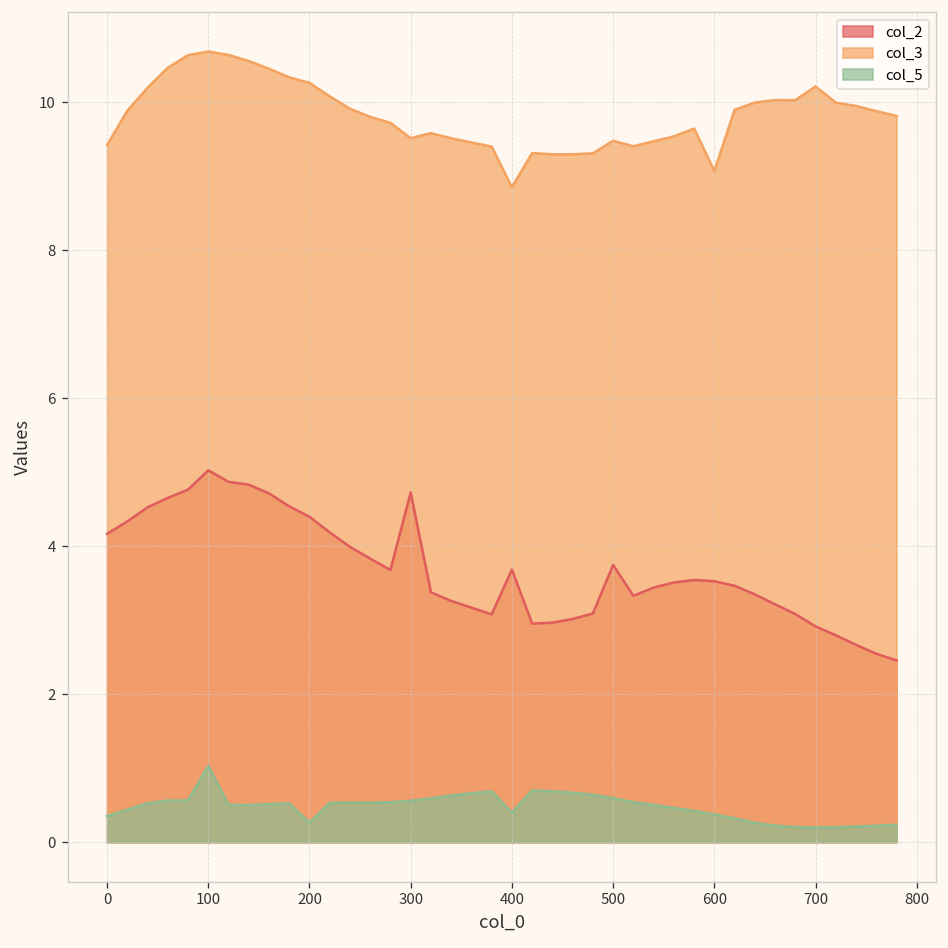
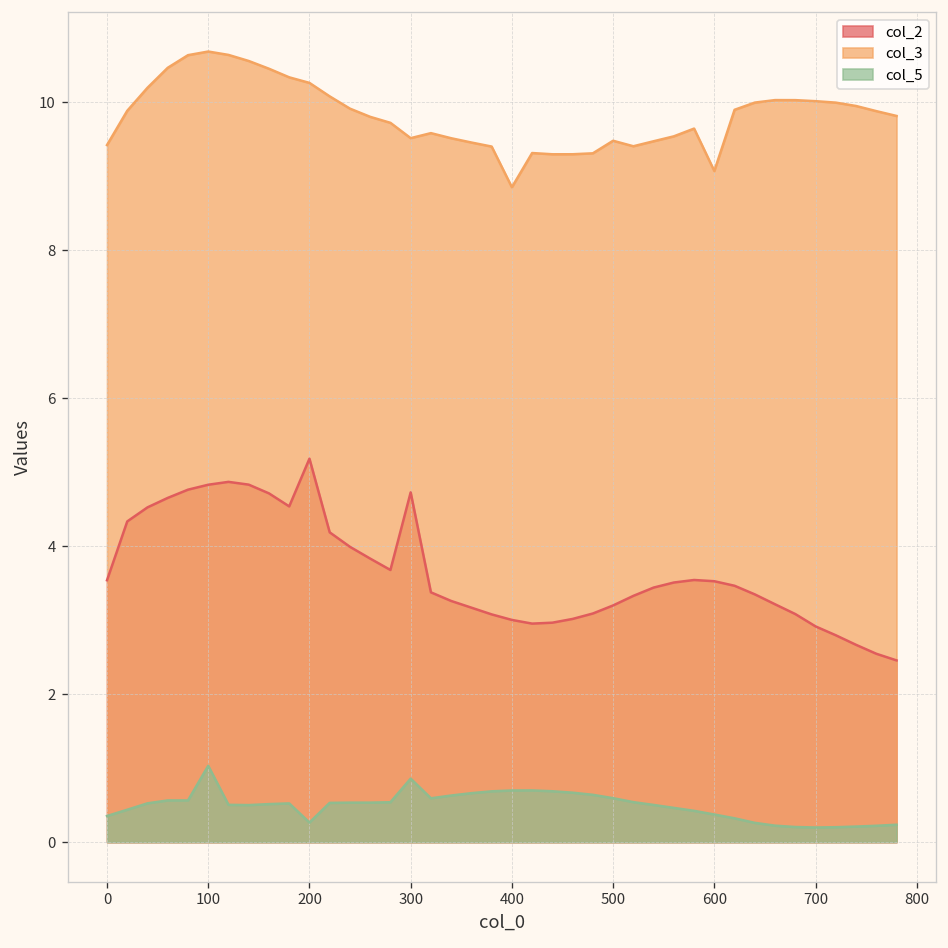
  {
    "col_2": {
-     "0": 4.2,
-     "100": 5.0,
-     "200": 4.4,
+     "0": 3.5,
+     "100": 4.8,
+     "200": 5.2,
      "300": 4.7,
-     "400": 3.7,
-     "500": 3.7,
+     "400": 3.0,
+     "500": 3.2,
      "600": 3.5,
      "700": 2.9
    },
    "col_3": {
      "0": 9.4,
      "100": 10.7,
      "200": 10.3,
      "300": 9.5,
      "400": 8.9,
      "500": 9.5,
      "600": 9.1,
-     "700": 10.2
+     "700": 10.0
    },
    "col_5": {
      "0": 0.4,
      "100": 1.0,
      "200": 0.3,
-     "300": 0.6,
-     "400": 0.4,
+     "300": 0.9,
+     "400": 0.7,
      "500": 0.6,
      "600": 0.4,
      "700": 0.2
    }
  }
